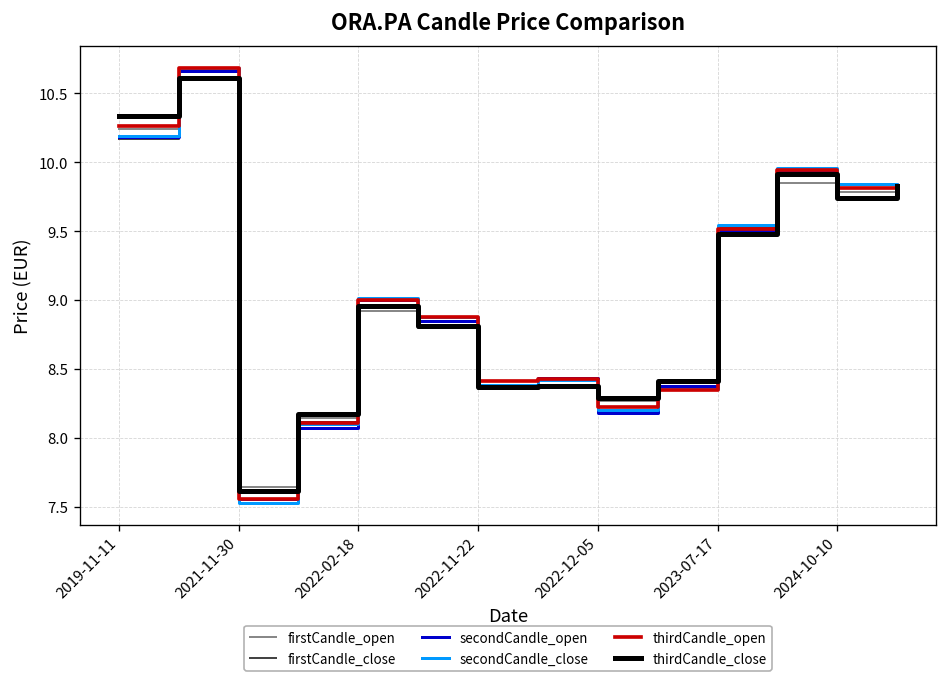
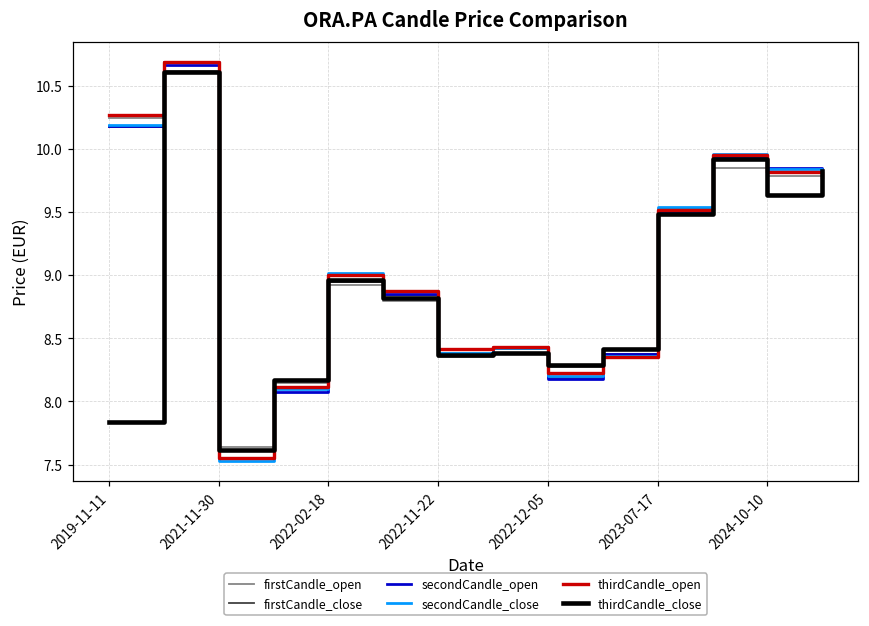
  {
    "firstCandle_open": {
      "2021-11-30": 7.64,
      "2022-02-18": 8.92,
      "2024-10-10": 9.78
    },
    "secondCandle_close": {
      "2021-11-30": 7.53
    },
    "thirdCandle_open": {
      "2022-11-22": 8.41
    },
    "thirdCandle_close": {
-     "2019-11-11": 10.34,
-     "2024-10-10": 9.74
+     "2019-11-11": 7.84,
+     "2024-10-10": 9.64
    }
  }
